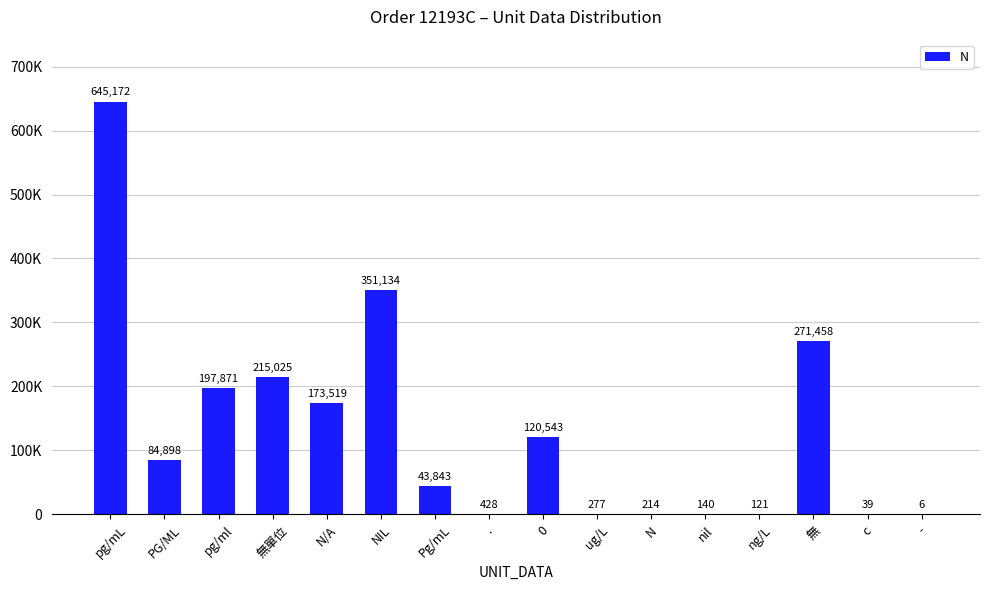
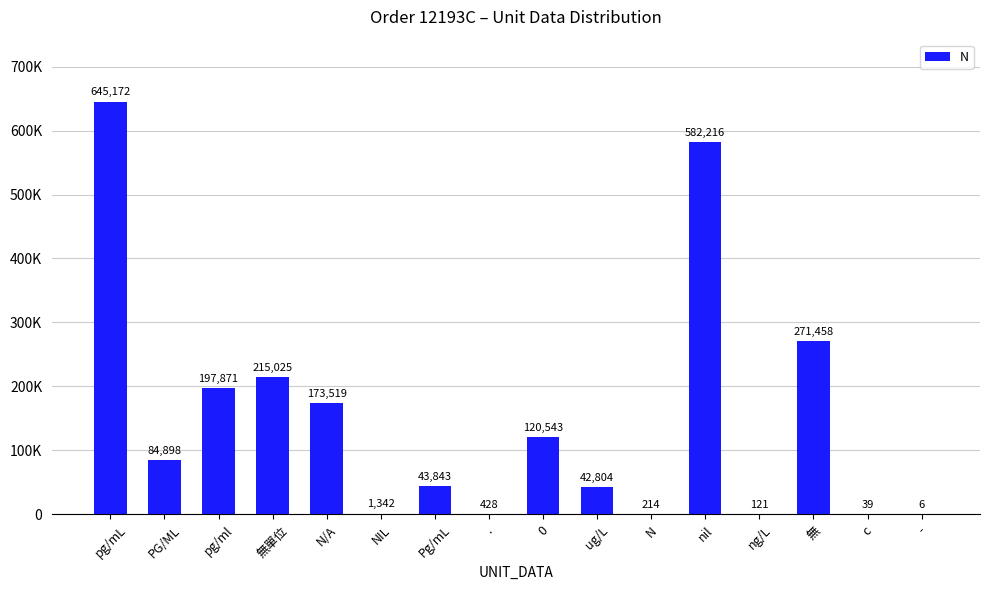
  {
    "pg/mL": "645,172",
    "PG/ML": "84,898",
    "pg/ml": "197,871",
    "無單位": "215,025",
    "N/A": "173,519",
-   "NIL": "351,134",
+   "NIL": "1,342",
    "Pg/mL": "43,843",
    ".": "428",
    "0": "120,543",
-   "ug/L": "277",
+   "ug/L": "42,804",
    "N": "214",
-   "nil": "140",
+   "nil": "582,216",
    "ng/L": "121",
    "無": "271,458",
    "c": "39",
    "-": "6"
  }
